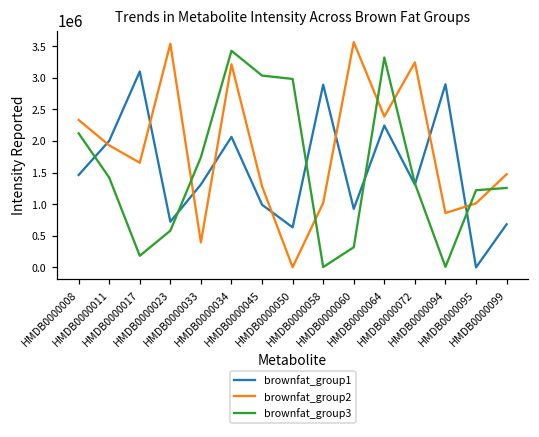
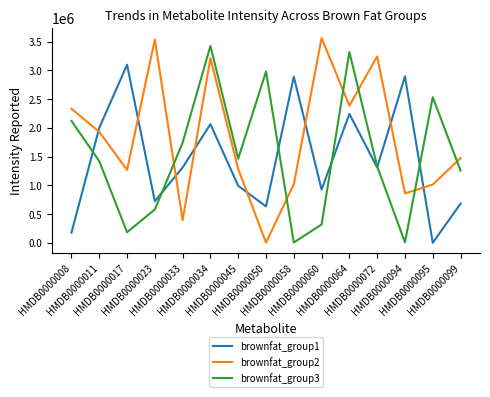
  {
    "brownfat_group1": {
-     "HMDB0000008": 1500000,
+     "HMDB0000008": 200000,
      "HMDB0000011": 2000000,
      "HMDB0000017": 3100000,
      "HMDB0000023": 700000,
      "HMDB0000033": 1300000,
      "HMDB0000034": 2100000,
      "HMDB0000045": 1000000,
      "HMDB0000050": 600000,
      "HMDB0000058": 2900000,
      "HMDB0000060": 900000,
      "HMDB0000064": 2200000,
      "HMDB0000094": 2900000,
      "HMDB0000095": 0,
      "HMDB0000099": 700000
    },
    "brownfat_group2": {
      "HMDB0000008": 2300000,
      "HMDB0000011": 1900000,
-     "HMDB0000017": 1700000,
+     "HMDB0000017": 1300000,
      "HMDB0000023": 3500000,
      "HMDB0000033": 400000,
      "HMDB0000034": 3200000,
      "HMDB0000045": 1300000,
      "HMDB0000050": 0,
      "HMDB0000058": 1000000,
      "HMDB0000060": 3600000,
      "HMDB0000064": 2400000,
      "HMDB0000072": 3200000,
      "HMDB0000094": 900000,
      "HMDB0000095": 1000000,
      "HMDB0000099": 1500000
    },
    "brownfat_group3": {
      "HMDB0000008": 2100000,
      "HMDB0000011": 1400000,
      "HMDB0000017": 200000,
      "HMDB0000023": 600000,
      "HMDB0000033": 1700000,
      "HMDB0000034": 3400000,
-     "HMDB0000045": 3000000,
+     "HMDB0000045": 1500000,
      "HMDB0000050": 3000000,
      "HMDB0000058": 0,
      "HMDB0000060": 300000,
      "HMDB0000064": 3300000,
      "HMDB0000094": 0,
-     "HMDB0000095": 1200000,
+     "HMDB0000095": 2500000,
      "HMDB0000099": 1300000
    }
  }
